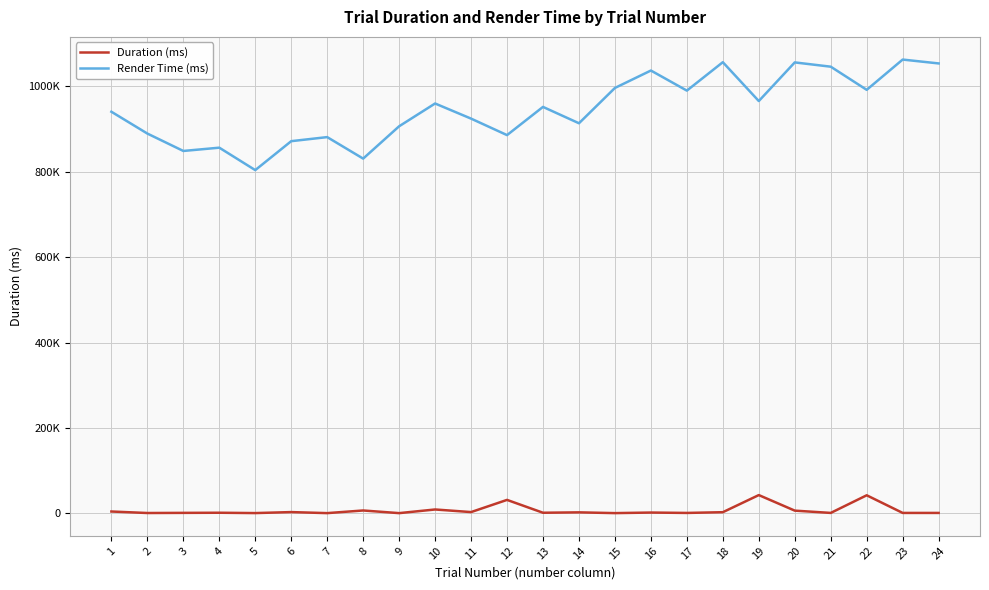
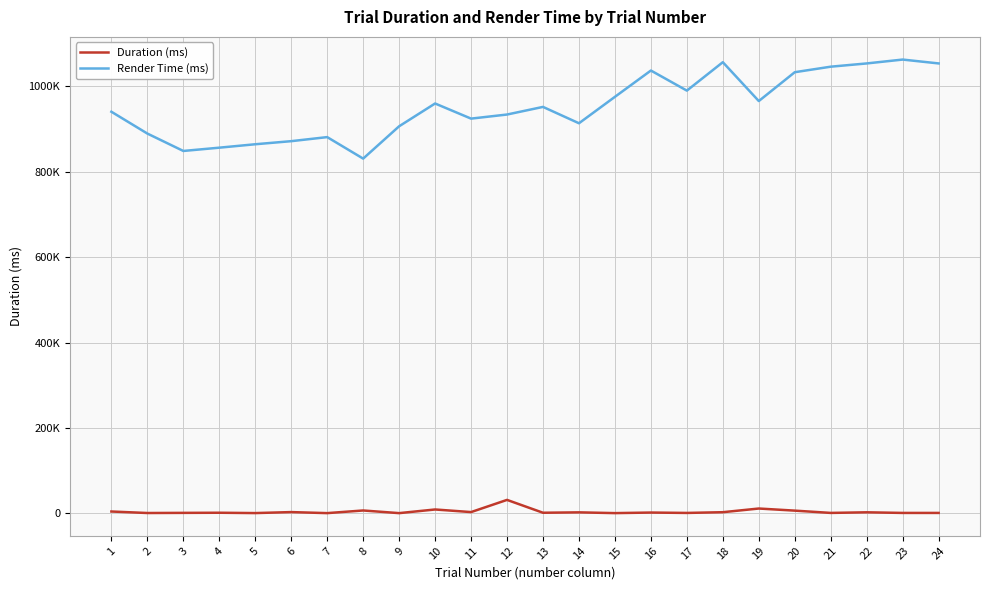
  {
    "Duration (ms)": {
      "1": 0,
      "2": 0,
      "3": 0,
      "4": 0,
      "5": 0,
      "6": 0,
      "7": 0,
      "8": 10000,
      "9": 0,
      "10": 10000,
      "11": 0,
      "12": 30000,
      "13": 0,
      "14": 0,
      "15": 0,
      "16": 0,
      "17": 0,
      "18": 0,
-     "19": 40000,
+     "19": 10000,
      "20": 10000,
      "21": 0,
-     "22": 40000,
+     "22": 0,
      "23": 0,
      "24": 0
    },
    "Render Time (ms)": {
      "1": 940000,
      "2": 890000,
      "3": 850000,
      "4": 860000,
-     "5": 800000,
+     "5": 860000,
      "6": 870000,
      "7": 880000,
      "8": 830000,
      "9": 910000,
      "10": 960000,
      "11": 920000,
-     "12": 890000,
+     "12": 930000,
      "13": 950000,
      "14": 910000,
-     "15": 1000000,
+     "15": 980000,
      "16": 1040000,
      "17": 990000,
      "18": 1060000,
      "19": 970000,
-     "20": 1060000,
+     "20": 1030000,
      "21": 1050000,
-     "22": 990000,
+     "22": 1050000,
      "23": 1060000,
      "24": 1050000
    }
  }
